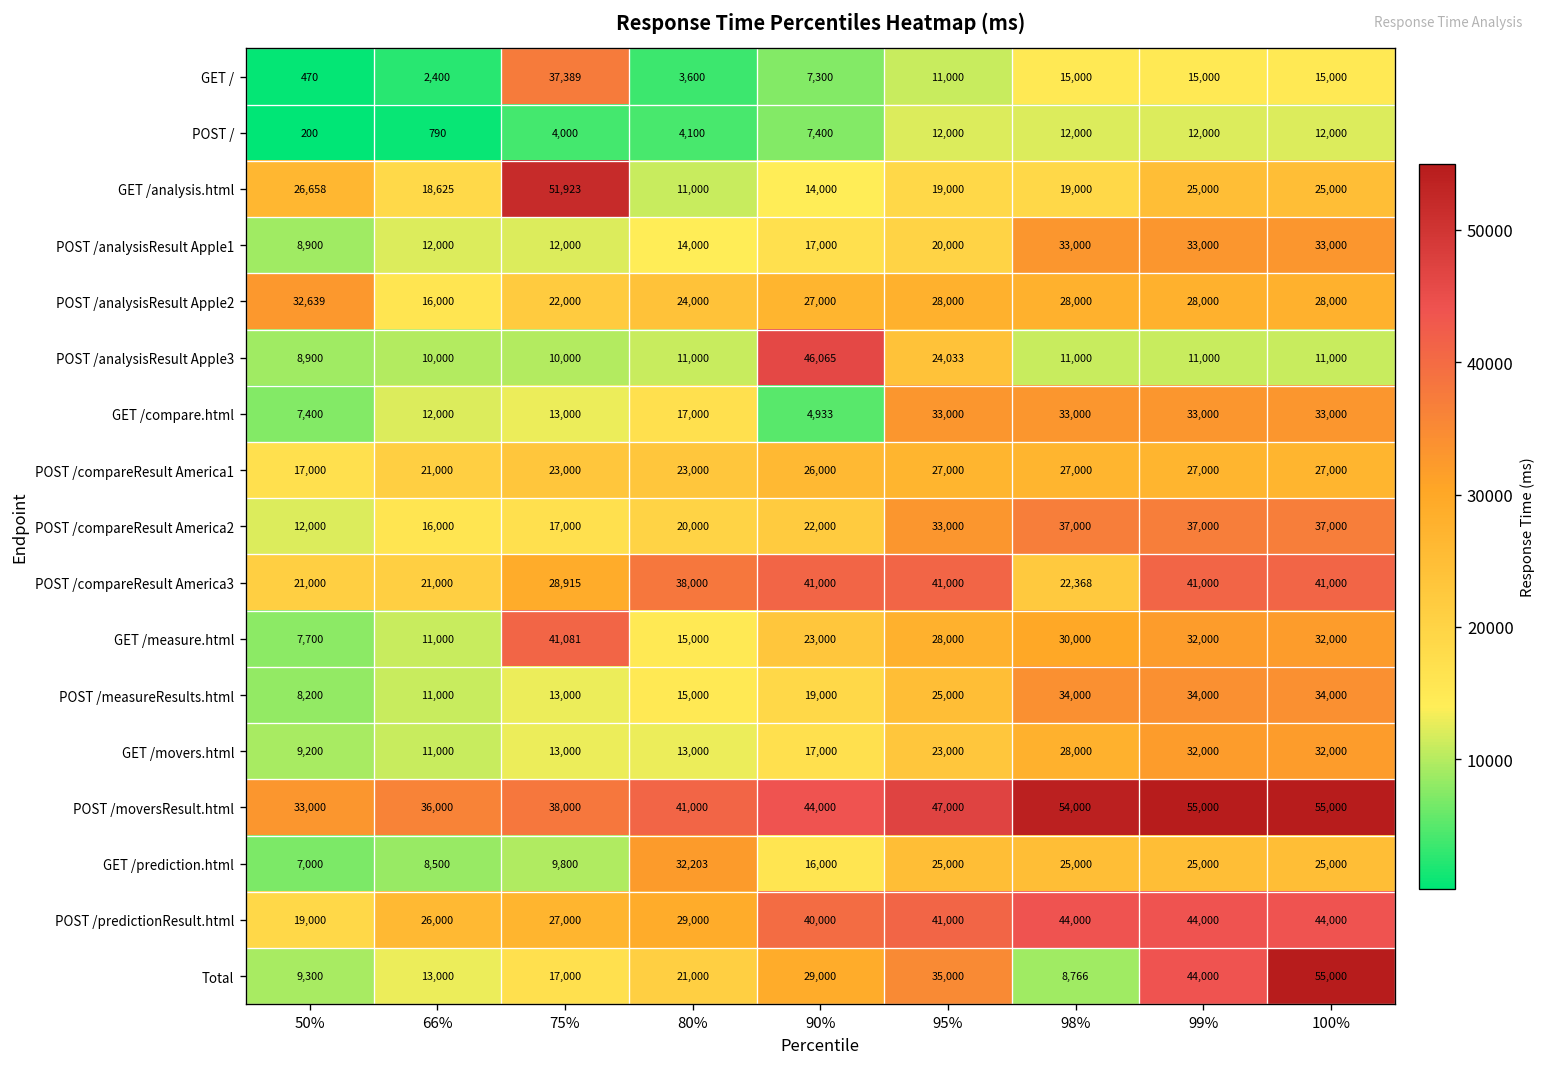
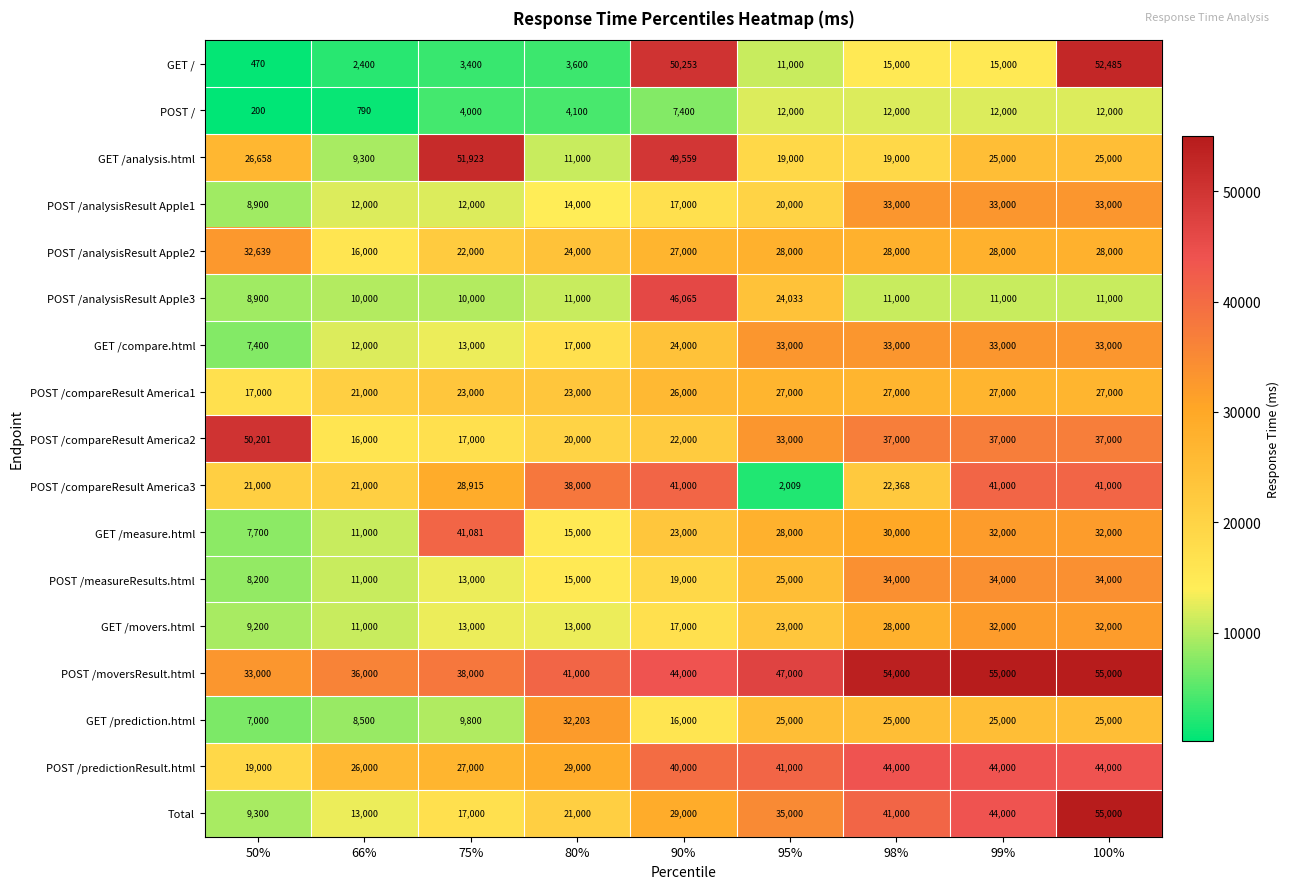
  {
    "GET /": {
      "50%": "470",
      "66%": "2,400",
-     "75%": "37,389",
+     "75%": "3,400",
      "80%": "3,600",
-     "90%": "7,300",
+     "90%": "50,253",
      "95%": "11,000",
      "98%": "15,000",
      "99%": "15,000",
-     "100%": "15,000"
+     "100%": "52,485"
    },
    "POST /": {
      "50%": "200",
      "66%": "790",
      "75%": "4,000",
      "80%": "4,100",
      "90%": "7,400",
      "95%": "12,000",
      "98%": "12,000",
      "99%": "12,000",
      "100%": "12,000"
    },
    "GET /analysis.html": {
      "50%": "26,658",
-     "66%": "18,625",
+     "66%": "9,300",
      "75%": "51,923",
      "80%": "11,000",
-     "90%": "14,000",
+     "90%": "49,559",
      "95%": "19,000",
      "98%": "19,000",
      "99%": "25,000",
      "100%": "25,000"
    },
    "POST /analysisResult Apple1": {
      "50%": "8,900",
      "66%": "12,000",
      "75%": "12,000",
      "80%": "14,000",
      "90%": "17,000",
      "95%": "20,000",
      "98%": "33,000",
      "99%": "33,000",
      "100%": "33,000"
    },
    "POST /analysisResult Apple2": {
      "50%": "32,639",
      "66%": "16,000",
      "75%": "22,000",
      "80%": "24,000",
      "90%": "27,000",
      "95%": "28,000",
      "98%": "28,000",
      "99%": "28,000",
      "100%": "28,000"
    },
    "POST /analysisResult Apple3": {
      "50%": "8,900",
      "66%": "10,000",
      "75%": "10,000",
      "80%": "11,000",
      "90%": "46,065",
      "95%": "24,033",
      "98%": "11,000",
      "99%": "11,000",
      "100%": "11,000"
    },
    "GET /compare.html": {
      "50%": "7,400",
      "66%": "12,000",
      "75%": "13,000",
      "80%": "17,000",
-     "90%": "4,933",
+     "90%": "24,000",
      "95%": "33,000",
      "98%": "33,000",
      "99%": "33,000",
      "100%": "33,000"
    },
    "POST /compareResult America1": {
      "50%": "17,000",
      "66%": "21,000",
      "75%": "23,000",
      "80%": "23,000",
      "90%": "26,000",
      "95%": "27,000",
      "98%": "27,000",
      "99%": "27,000",
      "100%": "27,000"
    },
    "POST /compareResult America2": {
-     "50%": "12,000",
+     "50%": "50,201",
      "66%": "16,000",
      "75%": "17,000",
      "80%": "20,000",
      "90%": "22,000",
      "95%": "33,000",
      "98%": "37,000",
      "99%": "37,000",
      "100%": "37,000"
    },
    "POST /compareResult America3": {
      "50%": "21,000",
      "66%": "21,000",
      "75%": "28,915",
      "80%": "38,000",
      "90%": "41,000",
-     "95%": "41,000",
+     "95%": "2,009",
      "98%": "22,368",
      "99%": "41,000",
      "100%": "41,000"
    },
    "GET /measure.html": {
      "50%": "7,700",
      "66%": "11,000",
      "75%": "41,081",
      "80%": "15,000",
      "90%": "23,000",
      "95%": "28,000",
      "98%": "30,000",
      "99%": "32,000",
      "100%": "32,000"
    },
    "POST /measureResults.html": {
      "50%": "8,200",
      "66%": "11,000",
      "75%": "13,000",
      "80%": "15,000",
      "90%": "19,000",
      "95%": "25,000",
      "98%": "34,000",
      "99%": "34,000",
      "100%": "34,000"
    },
    "GET /movers.html": {
      "50%": "9,200",
      "66%": "11,000",
      "75%": "13,000",
      "80%": "13,000",
      "90%": "17,000",
      "95%": "23,000",
      "98%": "28,000",
      "99%": "32,000",
      "100%": "32,000"
    },
    "POST /moversResult.html": {
      "50%": "33,000",
      "66%": "36,000",
      "75%": "38,000",
      "80%": "41,000",
      "90%": "44,000",
      "95%": "47,000",
      "98%": "54,000",
      "99%": "55,000",
      "100%": "55,000"
    },
    "GET /prediction.html": {
      "50%": "7,000",
      "66%": "8,500",
      "75%": "9,800",
      "80%": "32,203",
      "90%": "16,000",
      "95%": "25,000",
      "98%": "25,000",
      "99%": "25,000",
      "100%": "25,000"
    },
    "POST /predictionResult.html": {
      "50%": "19,000",
      "66%": "26,000",
      "75%": "27,000",
      "80%": "29,000",
      "90%": "40,000",
      "95%": "41,000",
      "98%": "44,000",
      "99%": "44,000",
      "100%": "44,000"
    },
    "Total": {
      "50%": "9,300",
      "66%": "13,000",
      "75%": "17,000",
      "80%": "21,000",
      "90%": "29,000",
      "95%": "35,000",
-     "98%": "8,766",
+     "98%": "41,000",
      "99%": "44,000",
      "100%": "55,000"
    }
  }
